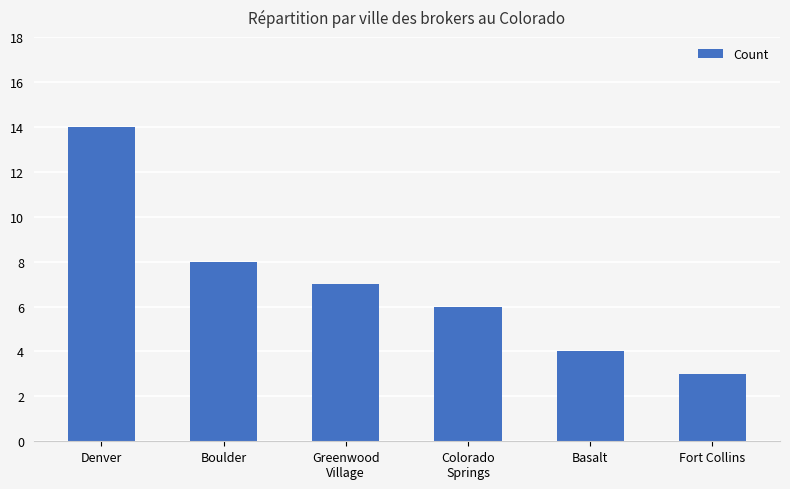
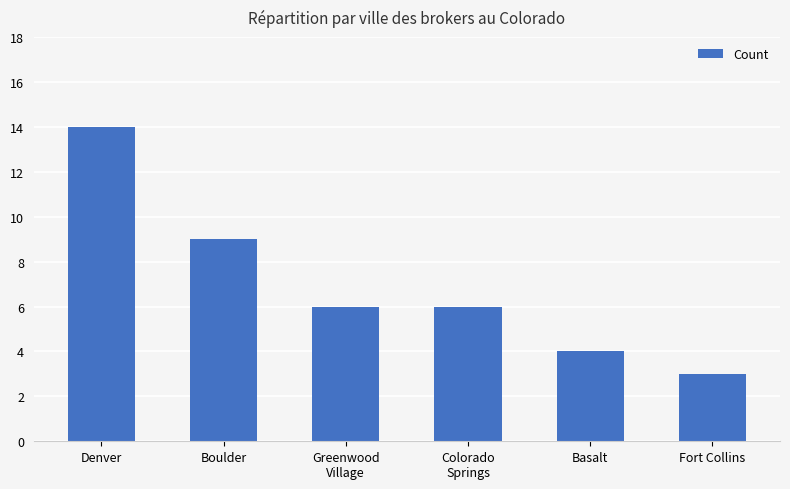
  {
    "Denver": 14,
-   "Boulder": 8,
-   "Greenwood Village": 7,
+   "Boulder": 9,
+   "Greenwood Village": 6,
    "Colorado Springs": 6,
    "Basalt": 4,
    "Fort Collins": 3
  }
